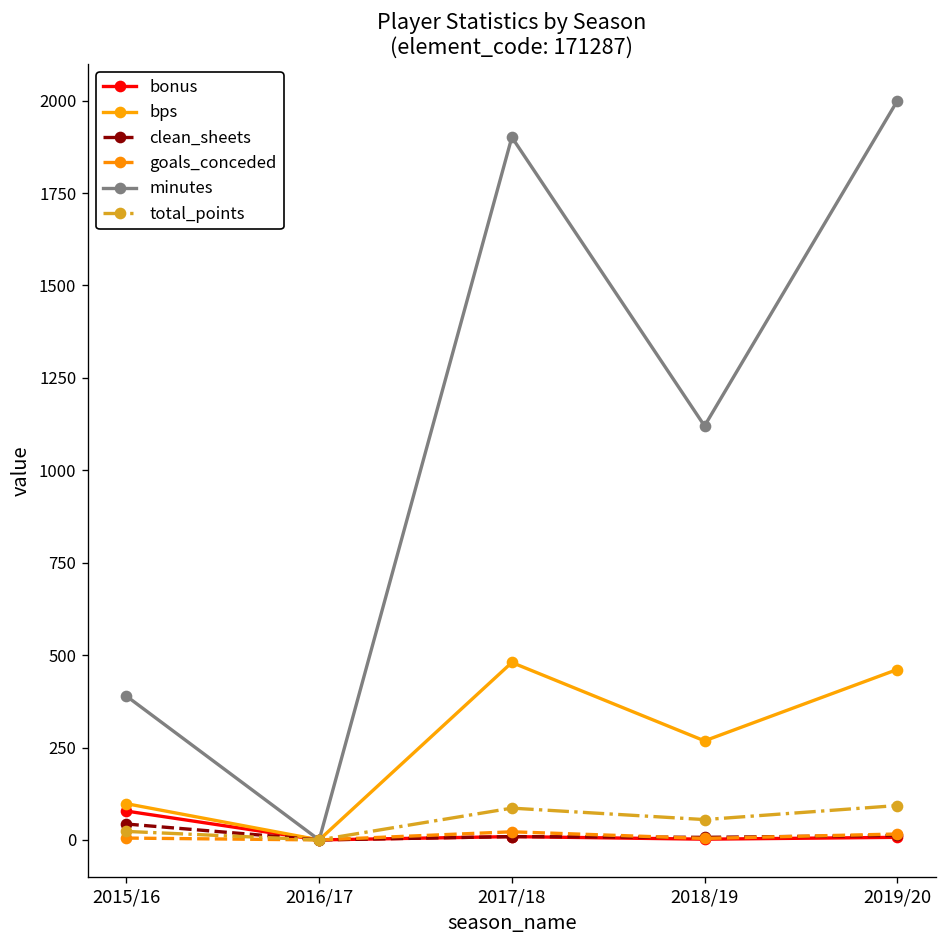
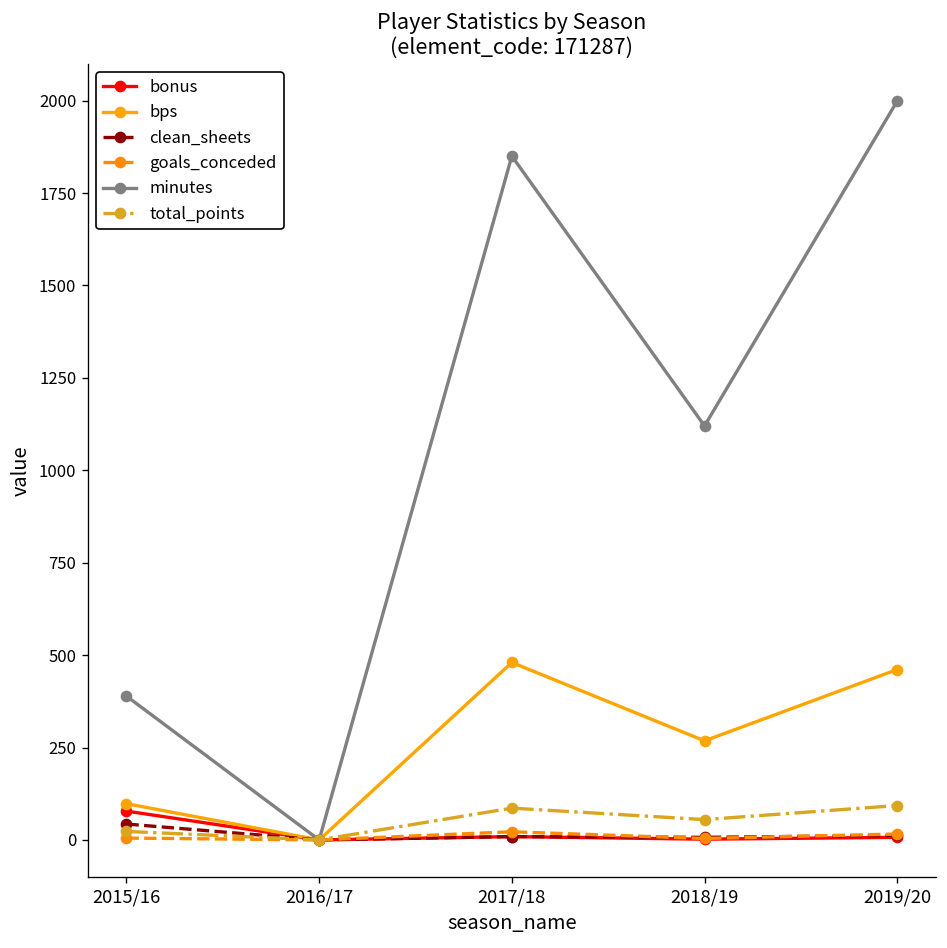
  {
    "bonus": {
      "2015/16": 80
    },
    "clean_sheets": {
      "2015/16": 40
    },
    "minutes": {
      "2015/16": 390,
-     "2017/18": 1900,
+     "2017/18": 1850,
      "2018/19": 1120,
      "2019/20": 2000
    }
  }
